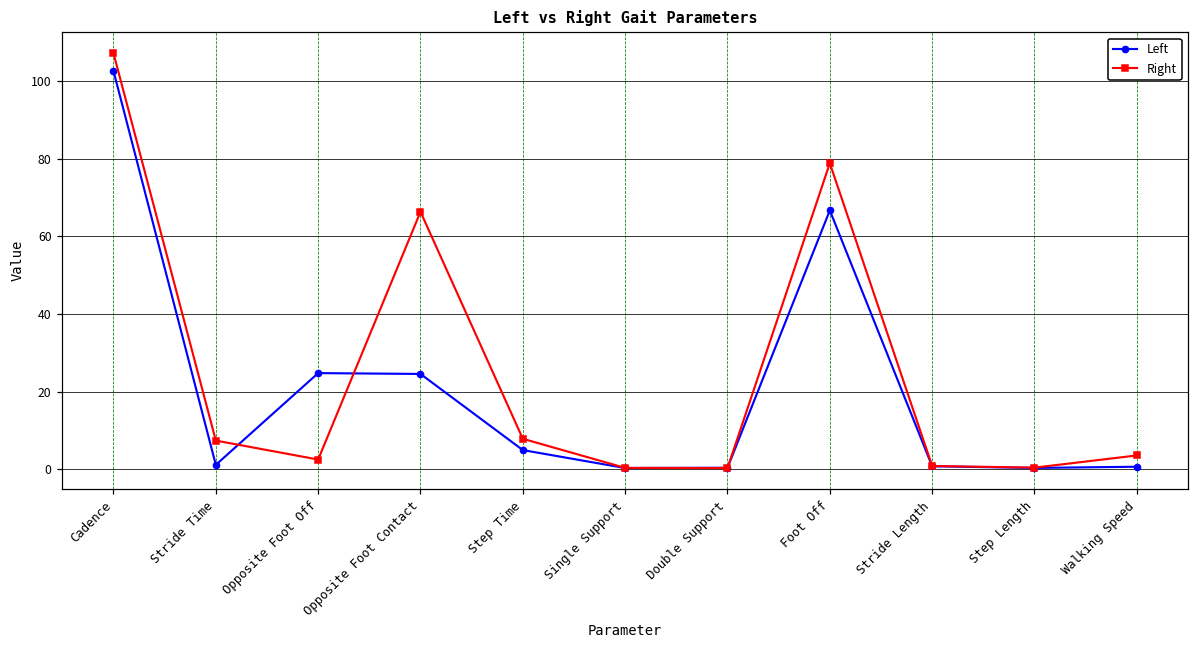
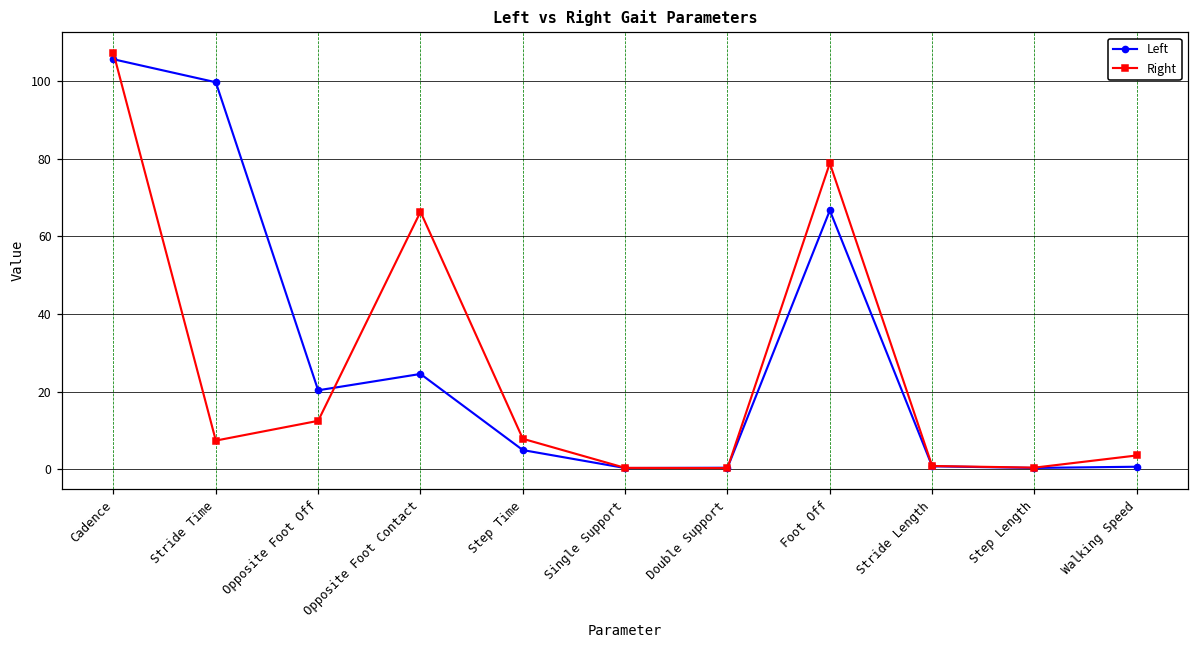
  {
    "Left": {
-     "Cadence": 103,
-     "Stride Time": 1,
-     "Opposite Foot Off": 25,
+     "Cadence": 106,
+     "Stride Time": 100,
+     "Opposite Foot Off": 20,
      "Opposite Foot Contact": 25,
      "Step Time": 5,
      "Foot Off": 67,
      "Walking Speed": 1
    },
    "Right": {
      "Cadence": 107,
      "Stride Time": 7,
-     "Opposite Foot Off": 3,
+     "Opposite Foot Off": 12,
      "Opposite Foot Contact": 66,
      "Step Time": 8,
      "Foot Off": 79,
      "Walking Speed": 4
    }
  }
